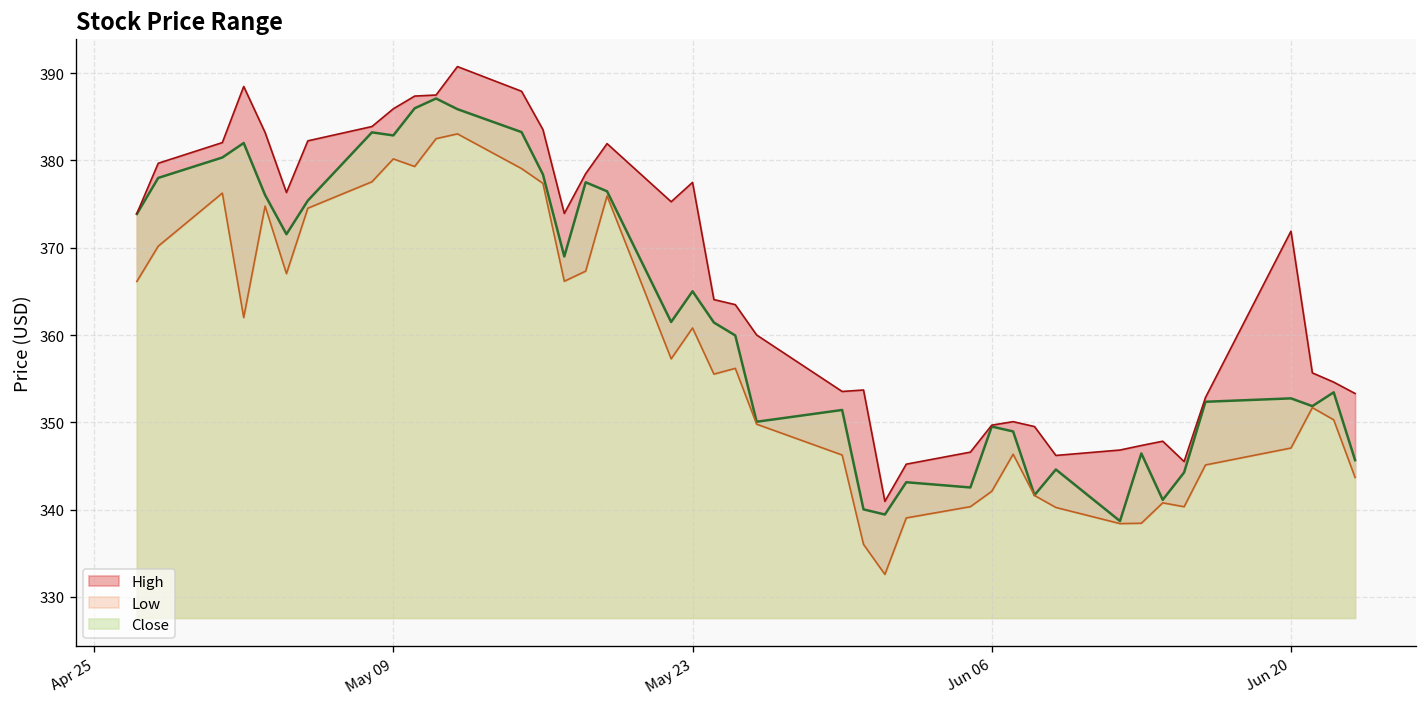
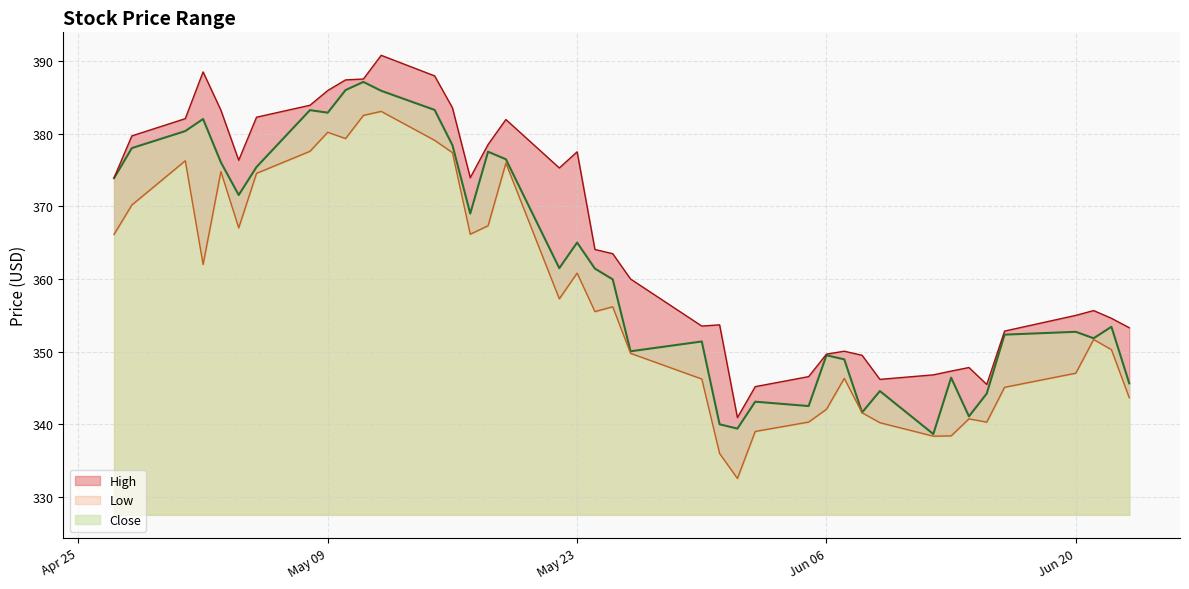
  {
    "High": {
      "May 09": 386,
      "May 23": 377,
-     "Jun 20": 372
+     "Jun 20": 355
    }
  }
